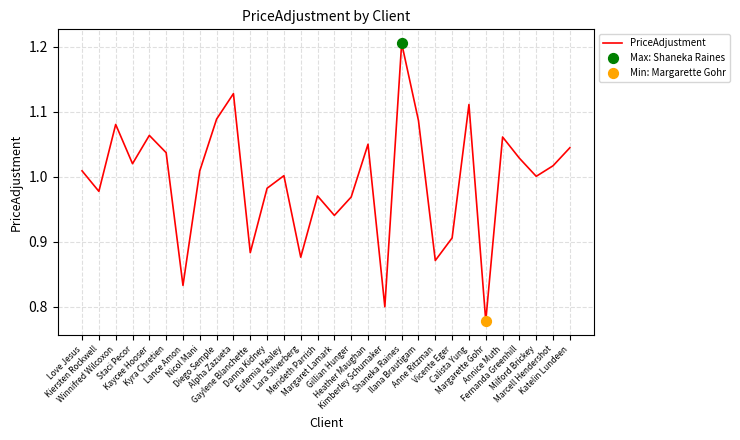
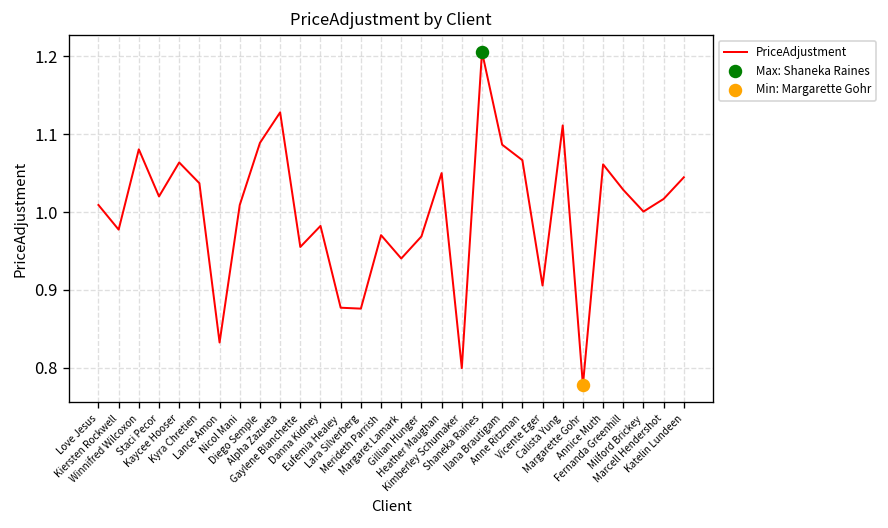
  {
    "PriceAdjustment": {
      "Love Jesus": 1.01,
      "Kiersten Rockwell": 0.98,
      "Winnifred Wilcoxon": 1.08,
      "Staci Pecor": 1.02,
      "Kaycee Hooser": 1.06,
      "Kyra Chretien": 1.04,
      "Lance Amon": 0.83,
      "Nicol Mani": 1.01,
      "Diego Semple": 1.09,
      "Alpha Zazueta": 1.13,
-     "Gaylene Blanchette": 0.88,
+     "Gaylene Blanchette": 0.96,
      "Danna Kidney": 0.98,
-     "Eufemia Healey": 1.00,
+     "Eufemia Healey": 0.88,
      "Lara Silverberg": 0.88,
      "Merideth Parrish": 0.97,
      "Margaret Lamark": 0.94,
      "Gillian Hunger": 0.97,
      "Heather Maughan": 1.05,
      "Kimberley Schumaker": 0.80,
      "Ilana Brautigam": 1.09,
-     "Anne Ritzman": 0.87,
+     "Anne Ritzman": 1.07,
      "Vicente Eger": 0.91,
      "Calista Yung": 1.11,
      "Annice Muth": 1.06,
      "Fernanda Greenhill": 1.03,
      "Milford Brickey": 1.00,
      "Marcell Hendershot": 1.02,
      "Katelin Lundeen": 1.04
    }
  }
